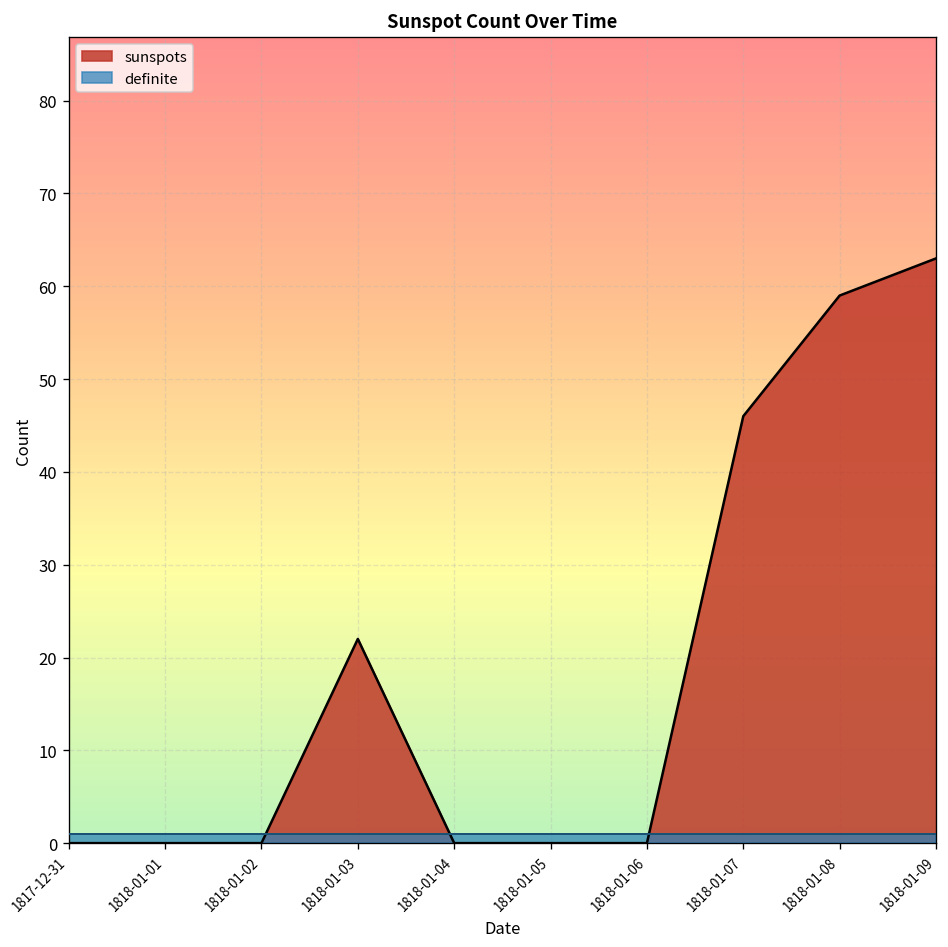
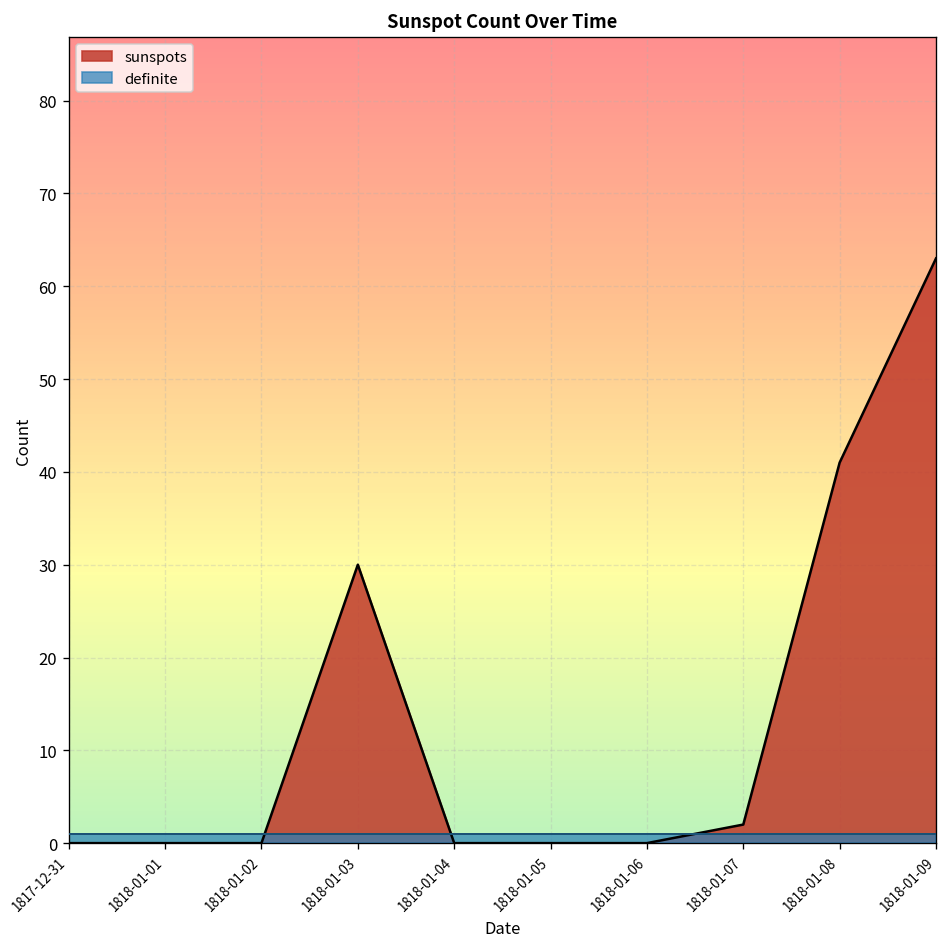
  {
    "sunspots": {
      "1817-12-31": 0,
      "1818-01-01": 0,
      "1818-01-02": 0,
-     "1818-01-03": 22,
+     "1818-01-03": 30,
      "1818-01-04": 0,
      "1818-01-05": 0,
      "1818-01-06": 0,
-     "1818-01-07": 46,
-     "1818-01-08": 59,
+     "1818-01-07": 2,
+     "1818-01-08": 41,
      "1818-01-09": 63
    },
    "definite": {
      "1817-12-31": 1,
      "1818-01-01": 1,
      "1818-01-02": 1,
      "1818-01-03": 1,
      "1818-01-04": 1,
      "1818-01-05": 1,
      "1818-01-06": 1,
      "1818-01-07": 1,
      "1818-01-08": 1,
      "1818-01-09": 1
    }
  }
